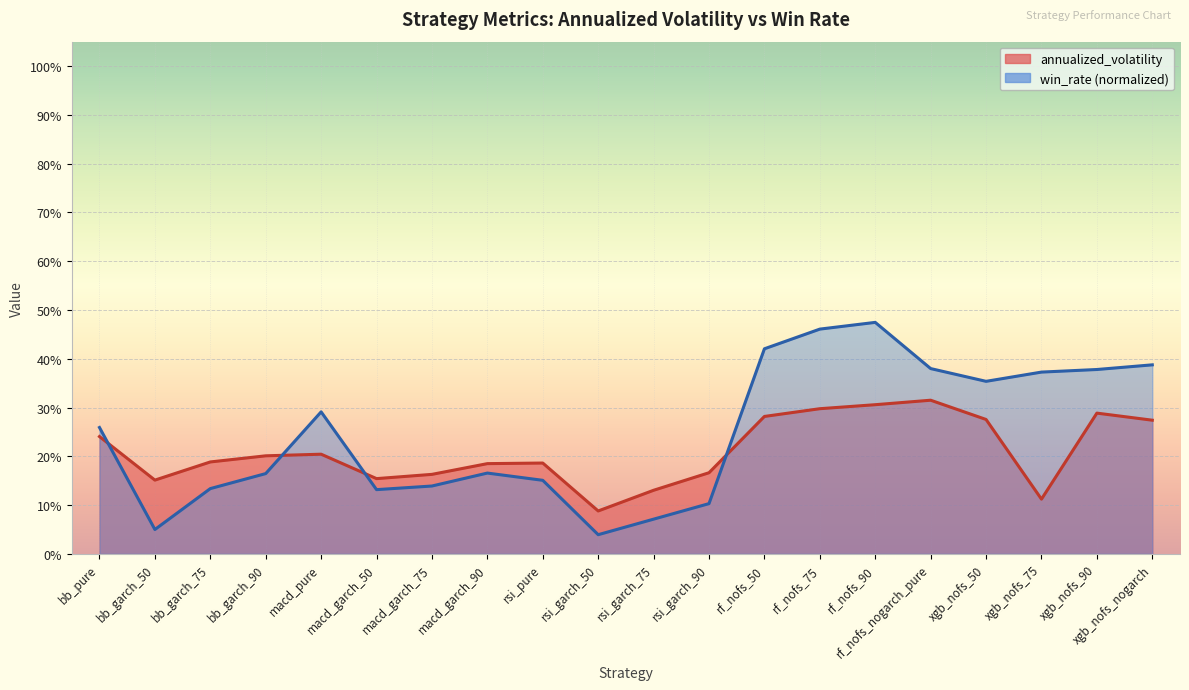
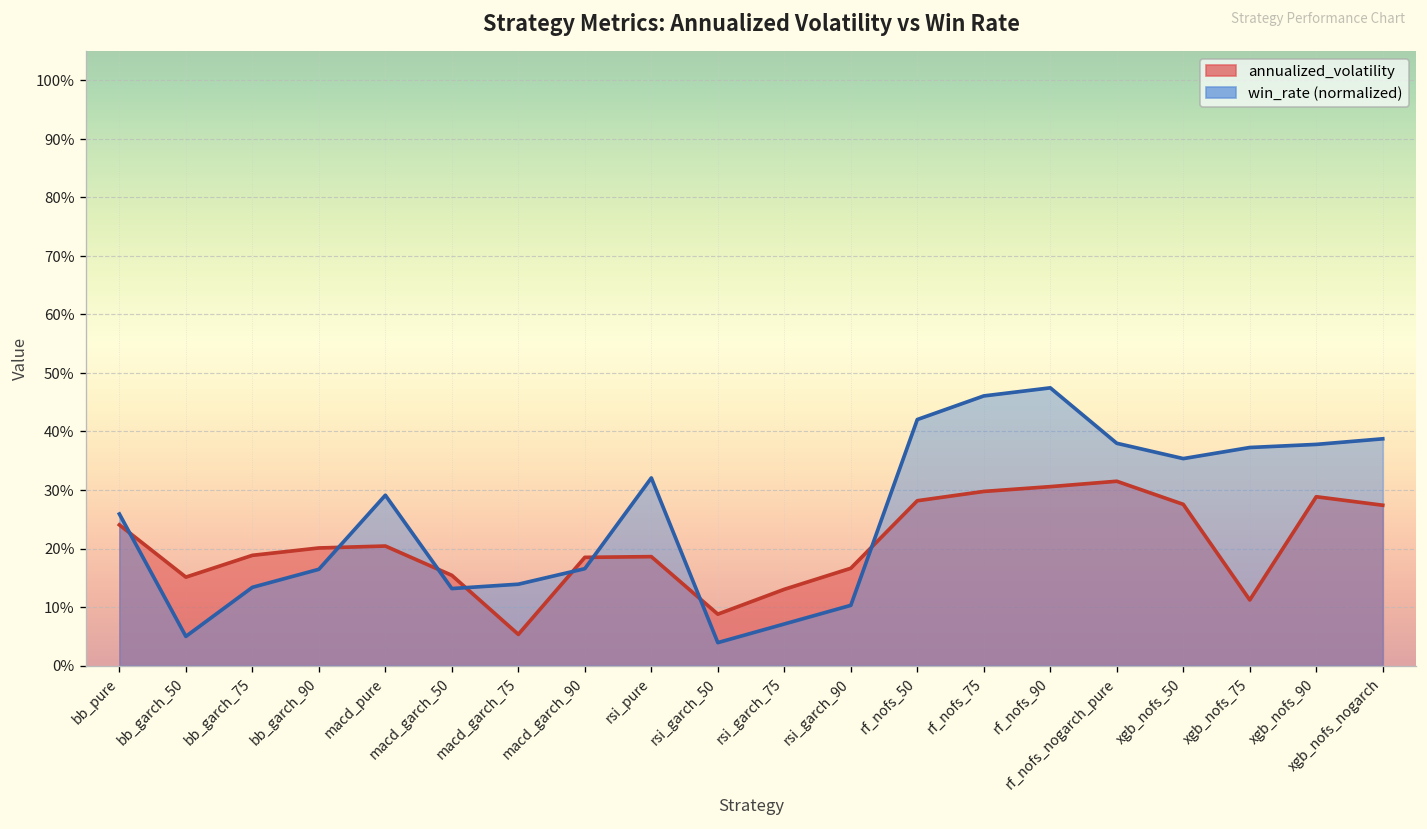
  {
    "annualized_volatility": {
      "bb_pure": "24%",
      "bb_garch_50": "15%",
      "bb_garch_75": "19%",
      "bb_garch_90": "20%",
      "macd_pure": "20%",
      "macd_garch_50": "15%",
-     "macd_garch_75": "16%",
+     "macd_garch_75": "5%",
      "macd_garch_90": "18%",
      "rsi_pure": "19%",
      "rsi_garch_50": "9%",
      "rsi_garch_75": "13%",
      "rsi_garch_90": "17%",
      "rf_nofs_50": "28%",
      "rf_nofs_75": "30%",
      "rf_nofs_90": "31%",
      "rf_nofs_nogarch_pure": "31%",
      "xgb_nofs_50": "28%",
      "xgb_nofs_75": "11%",
      "xgb_nofs_90": "29%",
      "xgb_nofs_nogarch": "27%"
    },
    "win_rate (normalized)": {
      "bb_pure": "26%",
      "bb_garch_50": "5%",
      "bb_garch_75": "13%",
      "bb_garch_90": "16%",
      "macd_pure": "29%",
      "macd_garch_50": "13%",
      "macd_garch_75": "14%",
      "macd_garch_90": "17%",
-     "rsi_pure": "15%",
+     "rsi_pure": "32%",
      "rsi_garch_50": "4%",
      "rsi_garch_75": "7%",
      "rsi_garch_90": "10%",
      "rf_nofs_50": "42%",
      "rf_nofs_75": "46%",
      "rf_nofs_90": "47%",
      "rf_nofs_nogarch_pure": "38%",
      "xgb_nofs_50": "35%",
      "xgb_nofs_75": "37%",
      "xgb_nofs_90": "38%",
      "xgb_nofs_nogarch": "39%"
    }
  }
